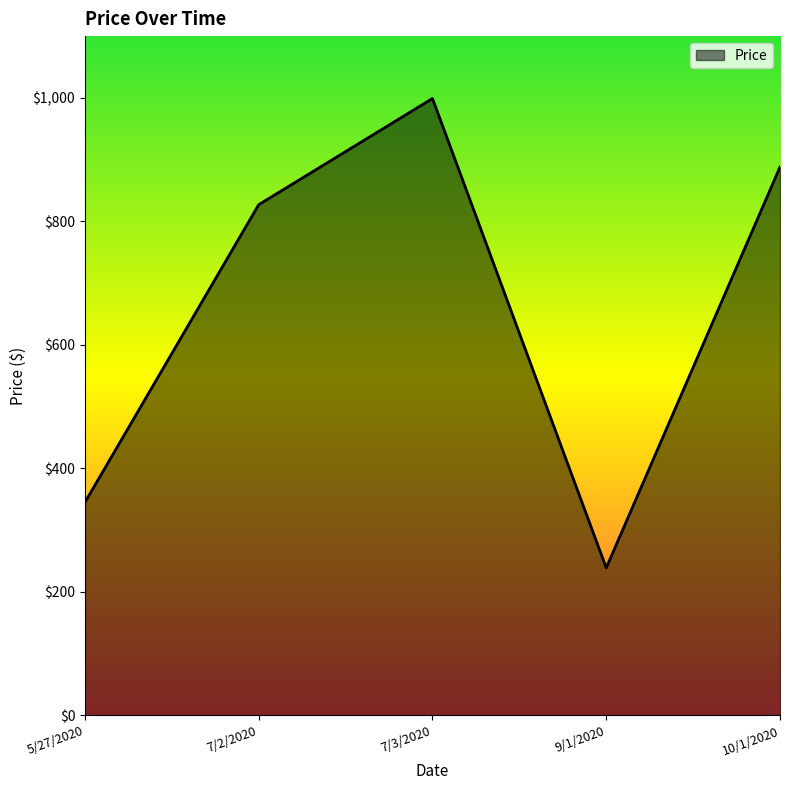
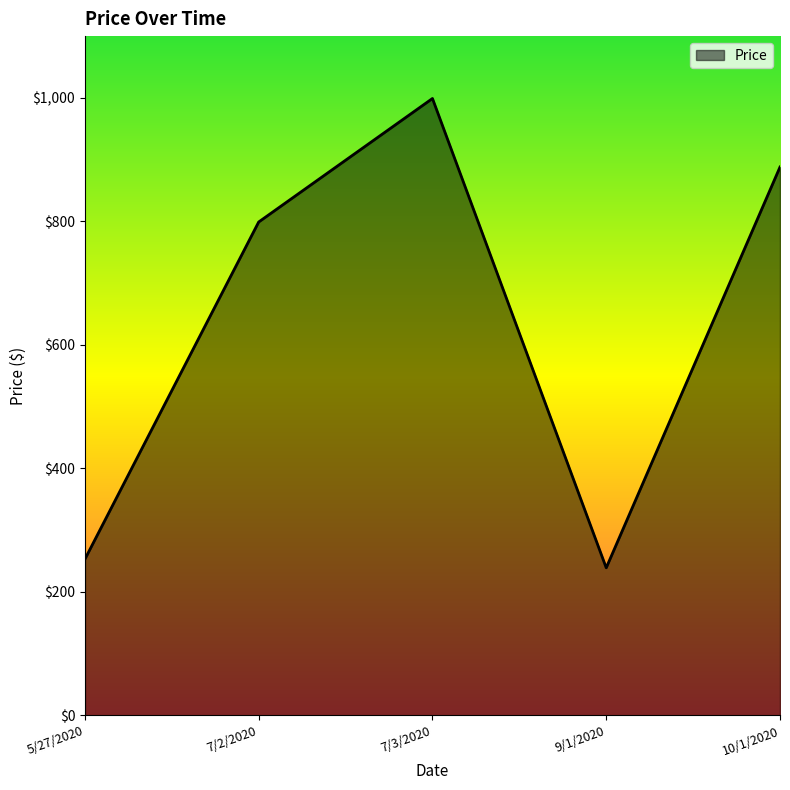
  {
-   "5/27/2020": "$350",
-   "7/2/2020": "$830",
+   "5/27/2020": "$250",
+   "7/2/2020": "$800",
    "7/3/2020": "$1,000",
    "9/1/2020": "$240",
    "10/1/2020": "$890"
  }
